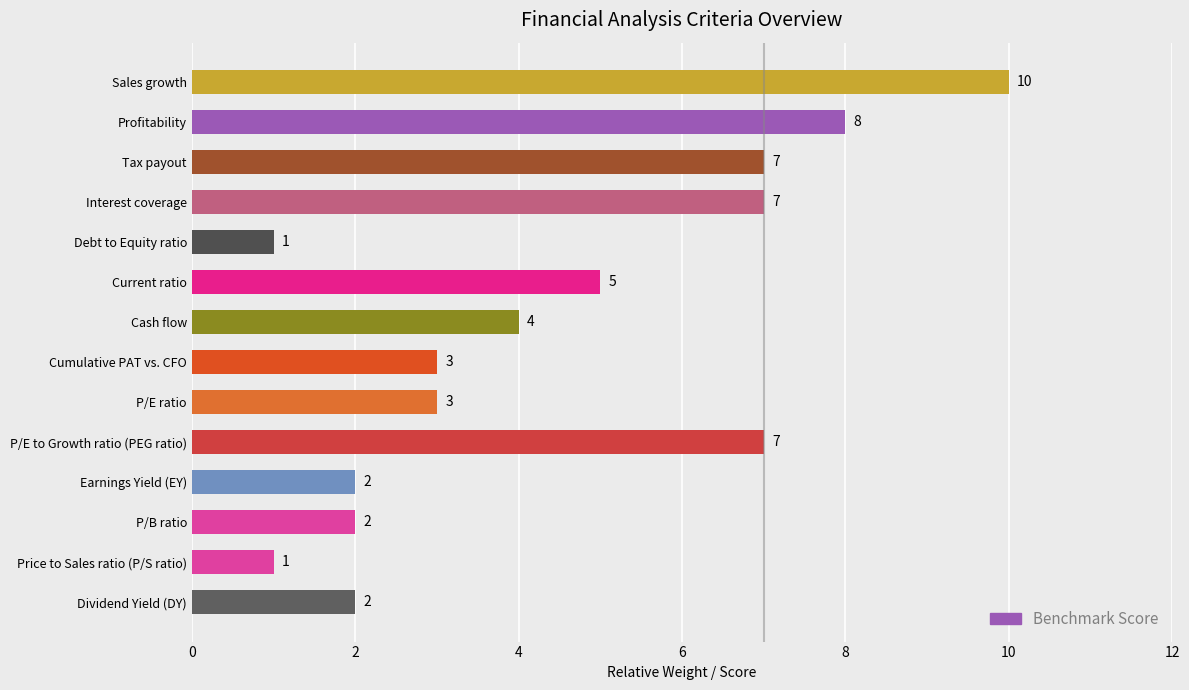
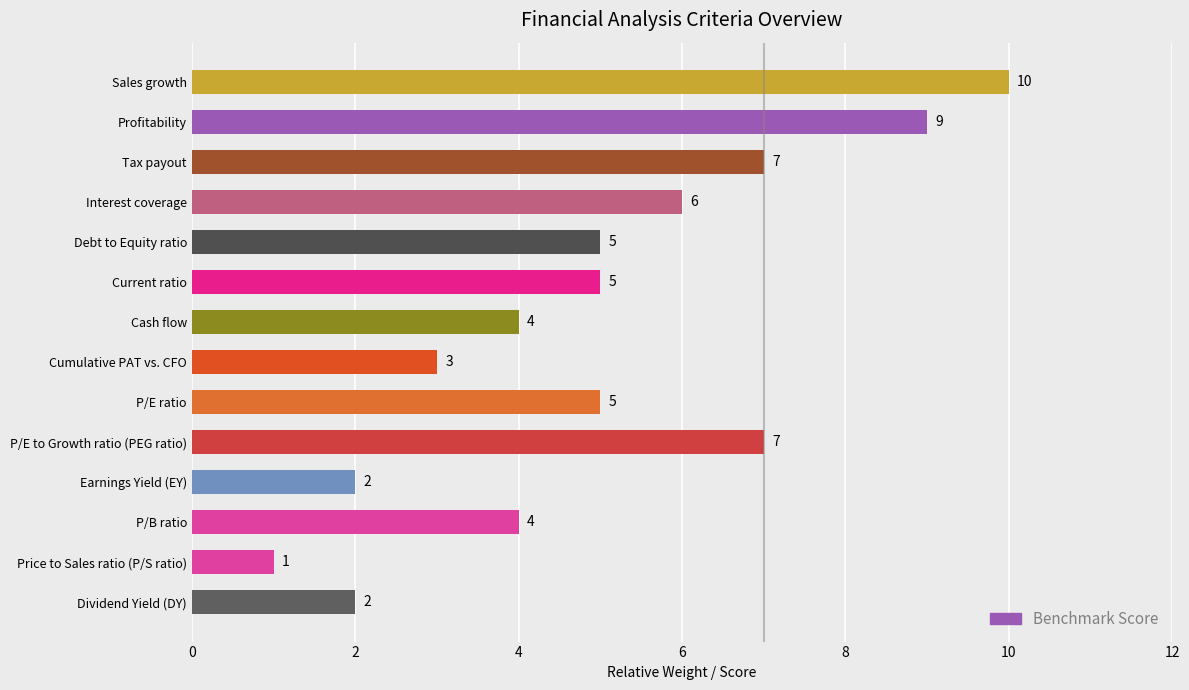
  {
    "Sales growth": 10,
-   "Profitability": 8,
+   "Profitability": 9,
    "Tax payout": 7,
-   "Interest coverage": 7,
-   "Debt to Equity ratio": 1,
+   "Interest coverage": 6,
+   "Debt to Equity ratio": 5,
    "Current ratio": 5,
    "Cash flow": 4,
    "Cumulative PAT vs. CFO": 3,
-   "P/E ratio": 3,
+   "P/E ratio": 5,
    "P/E to Growth ratio (PEG ratio)": 7,
    "Earnings Yield (EY)": 2,
-   "P/B ratio": 2,
+   "P/B ratio": 4,
    "Price to Sales ratio (P/S ratio)": 1,
    "Dividend Yield (DY)": 2
  }
